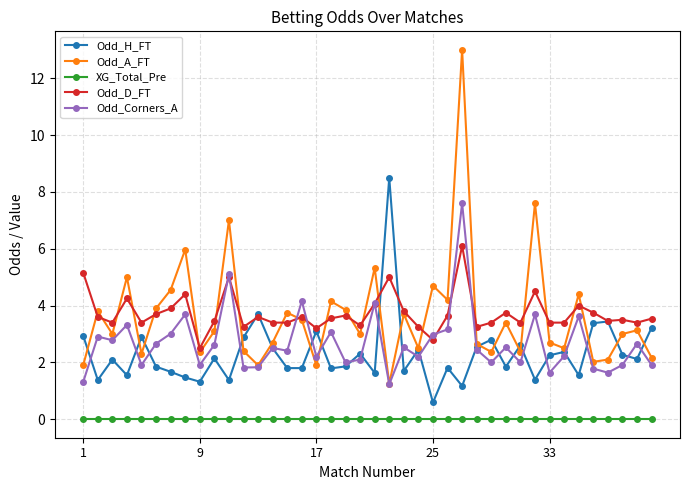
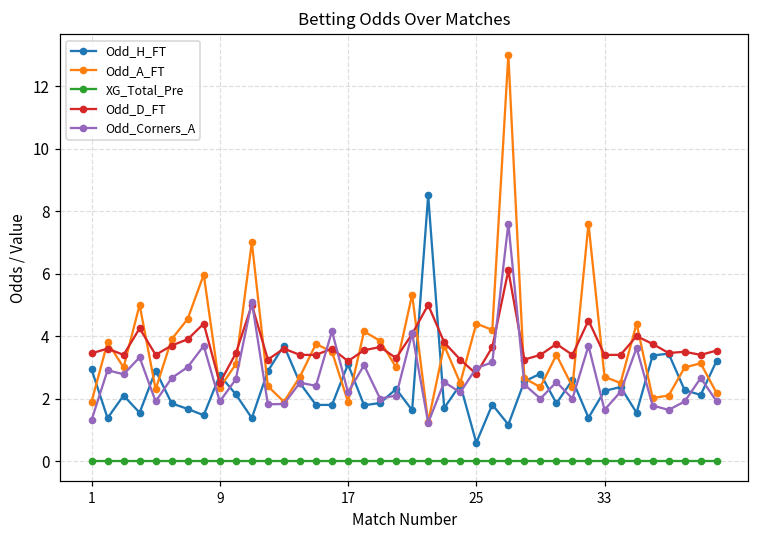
  {
    "Odd_H_FT": {
      "1": 2.9,
-     "9": 1.3,
+     "9": 2.8,
      "17": 3.1,
      "25": 0.6,
      "33": 2.3
    },
    "Odd_A_FT": {
      "1": 1.9,
      "9": 2.4,
      "17": 1.9,
-     "25": 4.7,
+     "25": 4.4,
      "33": 2.7
    },
    "XG_Total_Pre": {
      "1": 0.0,
      "9": 0.0,
      "17": 0.0,
      "25": 0.0,
      "33": 0.0
    },
    "Odd_D_FT": {
-     "1": 5.2,
+     "1": 3.5,
      "9": 2.5,
      "17": 3.2,
      "25": 2.8,
      "33": 3.4
    },
    "Odd_Corners_A": {
      "1": 1.3,
      "9": 1.9,
      "17": 2.2,
      "25": 3.0,
      "33": 1.6
    }
  }
